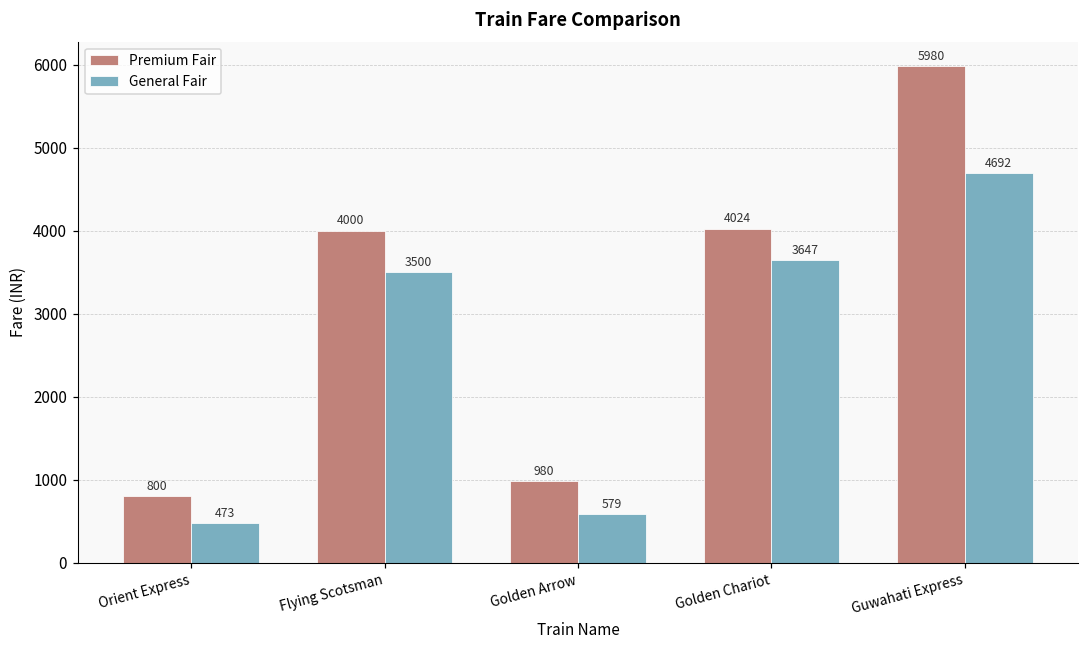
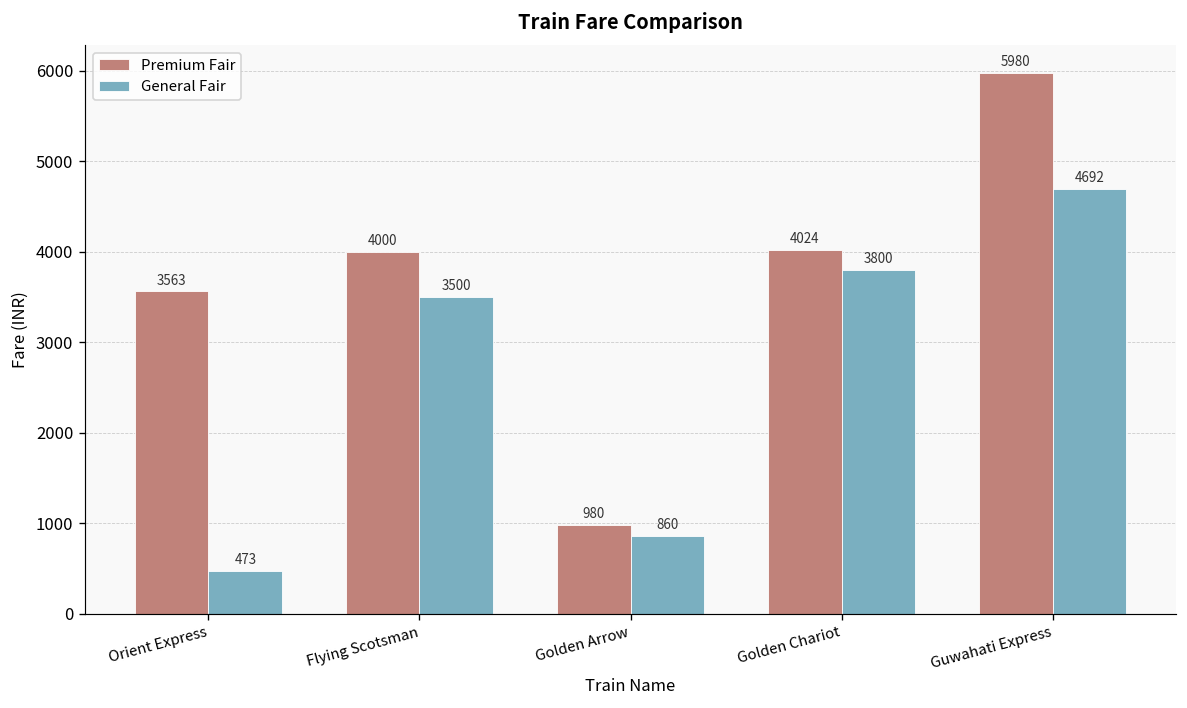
  {
    "Premium Fair": {
-     "Orient Express": 800,
+     "Orient Express": 3563,
      "Flying Scotsman": 4000,
      "Golden Arrow": 980,
      "Golden Chariot": 4024,
      "Guwahati Express": 5980
    },
    "General Fair": {
      "Orient Express": 473,
      "Flying Scotsman": 3500,
-     "Golden Arrow": 579,
-     "Golden Chariot": 3647,
+     "Golden Arrow": 860,
+     "Golden Chariot": 3800,
      "Guwahati Express": 4692
    }
  }
